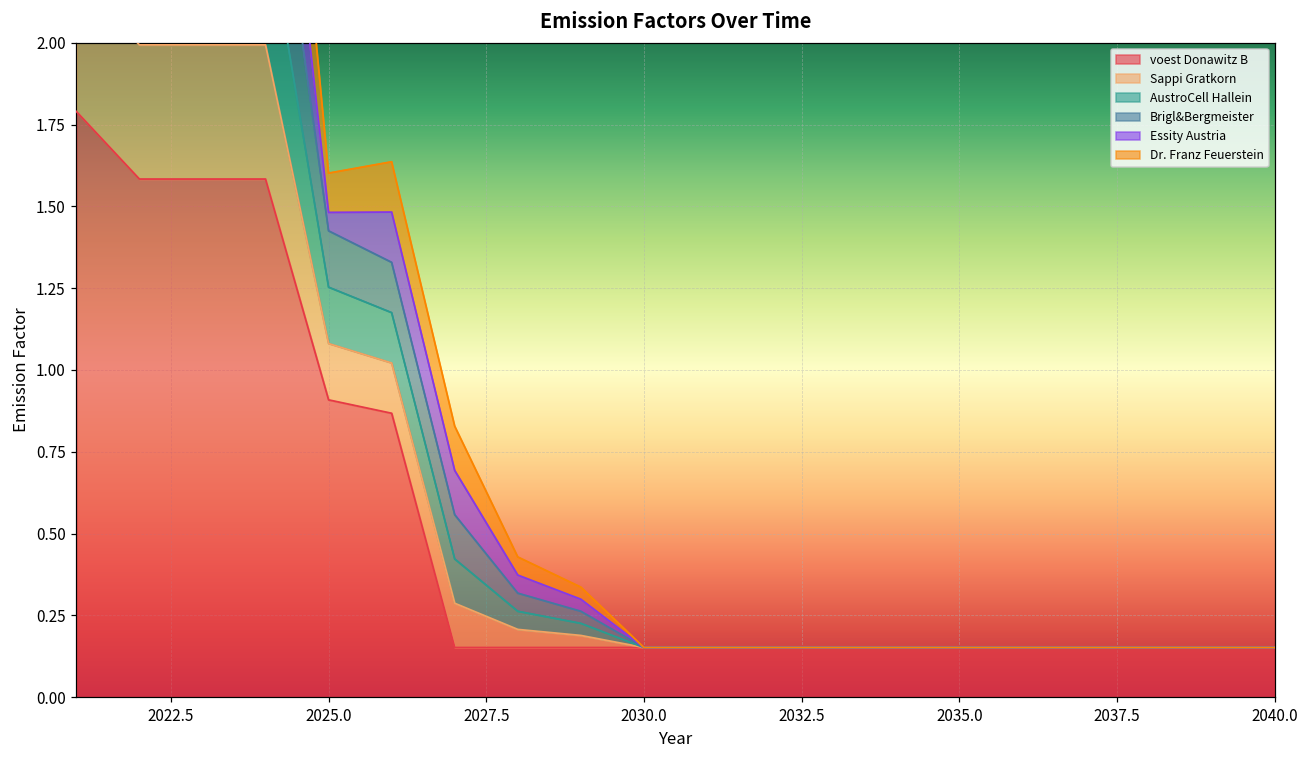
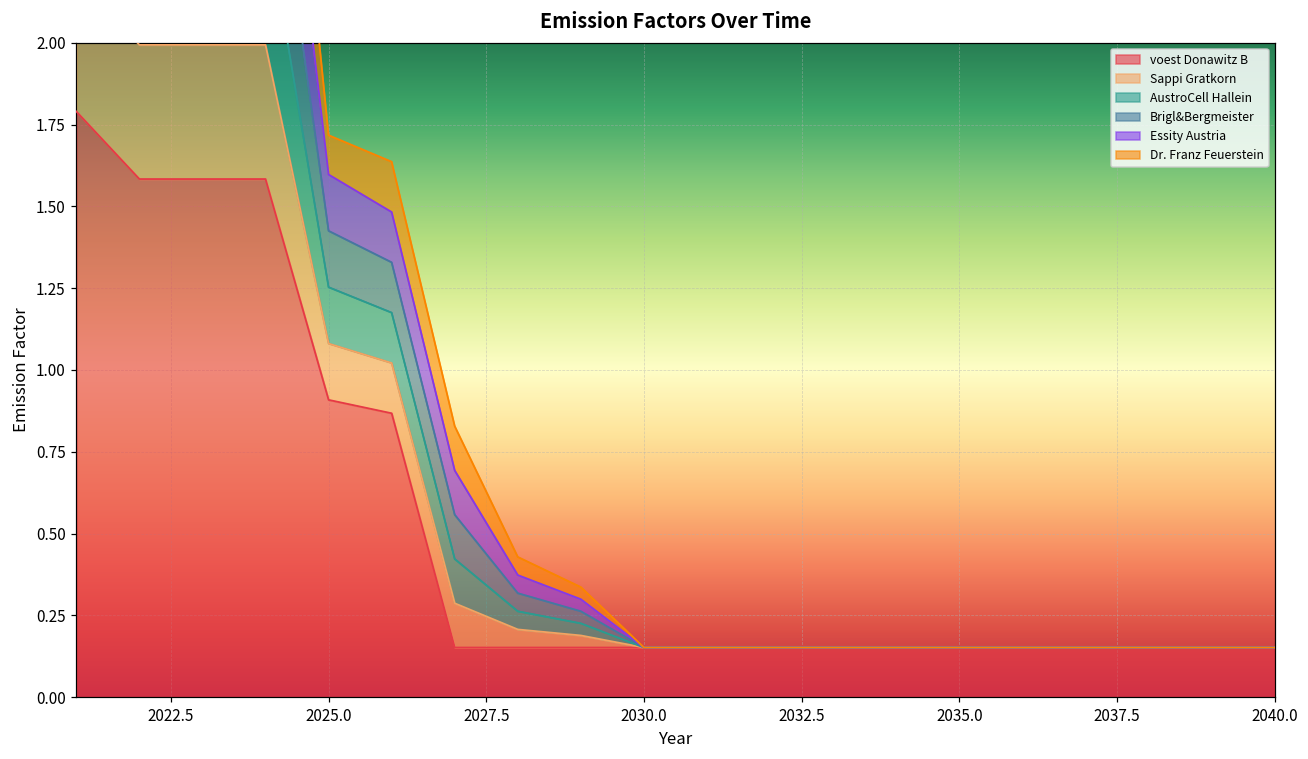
  {
    "voest Donawitz B": {
      "2025.0": 0.91
    },
    "Sappi Gratkorn": {
      "2025.0": 0.17
    },
    "Essity Austria": {
-     "2025.0": 0.06
+     "2025.0": 0.17
    },
    "Dr. Franz Feuerstein": {
      "2025.0": 0.12
    }
  }
